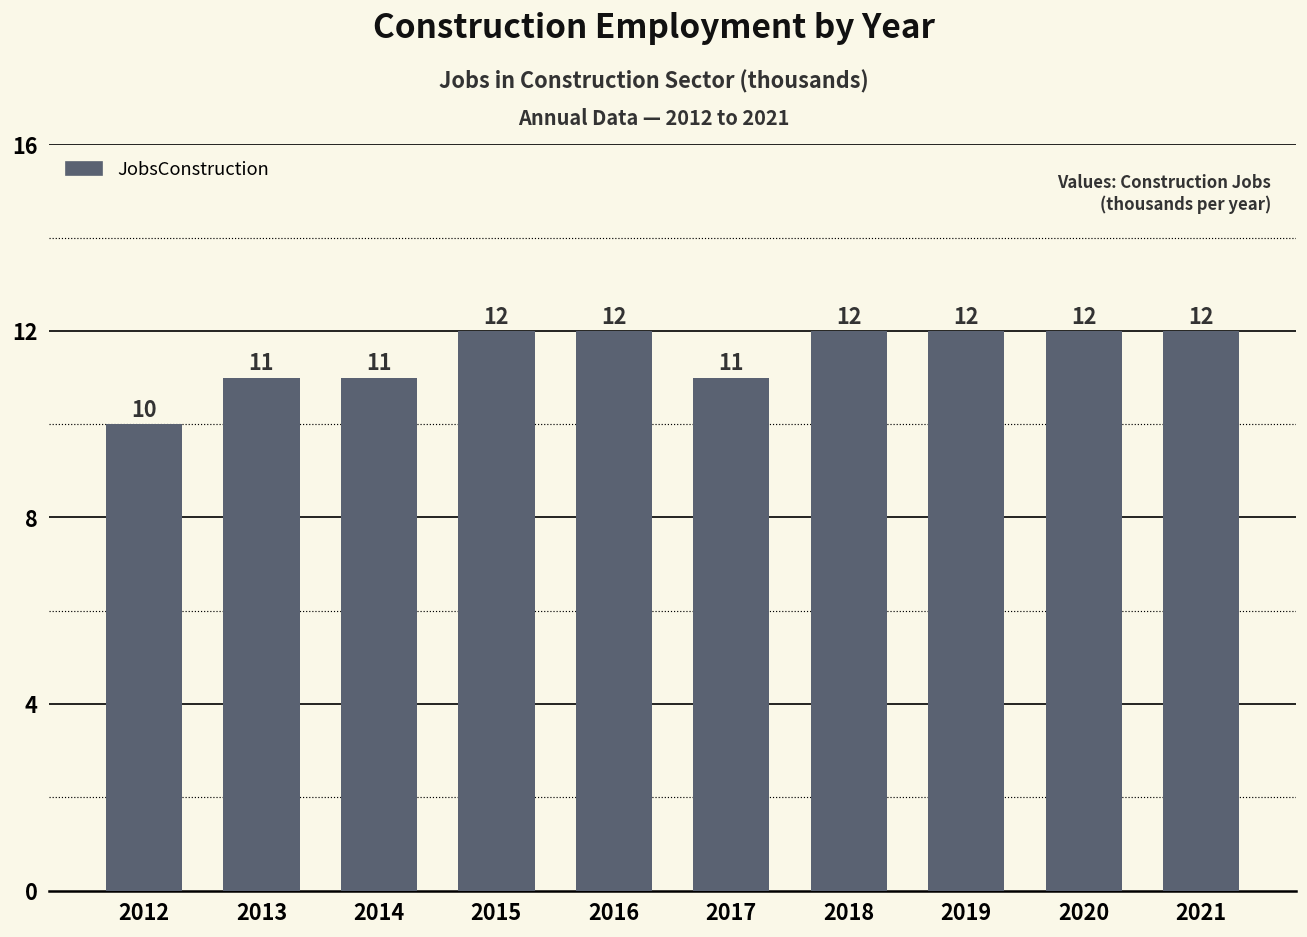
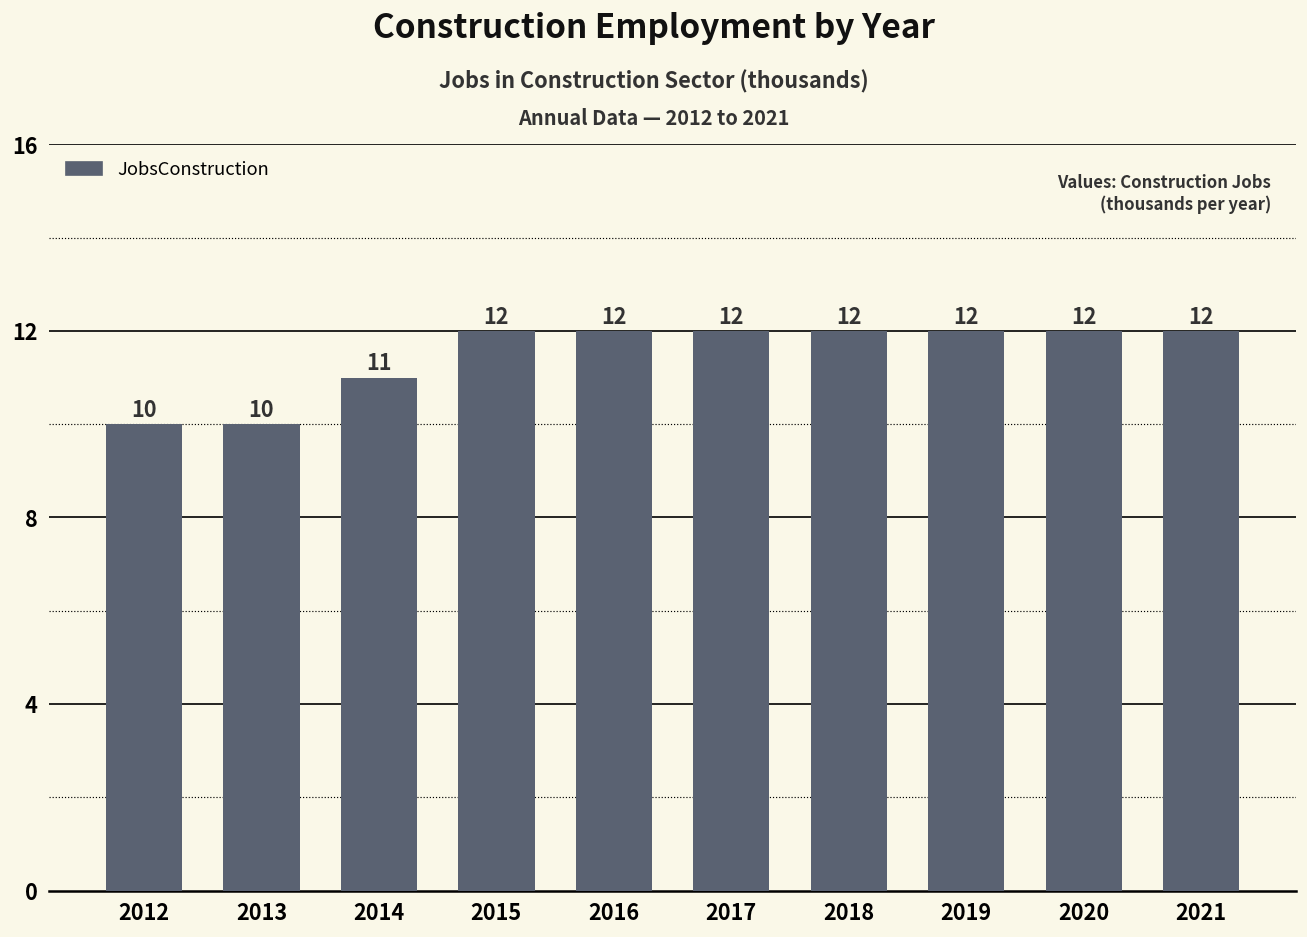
  {
    "2012": 10,
-   "2013": 11,
+   "2013": 10,
    "2014": 11,
    "2015": 12,
    "2016": 12,
-   "2017": 11,
+   "2017": 12,
    "2018": 12,
    "2019": 12,
    "2020": 12,
    "2021": 12
  }
